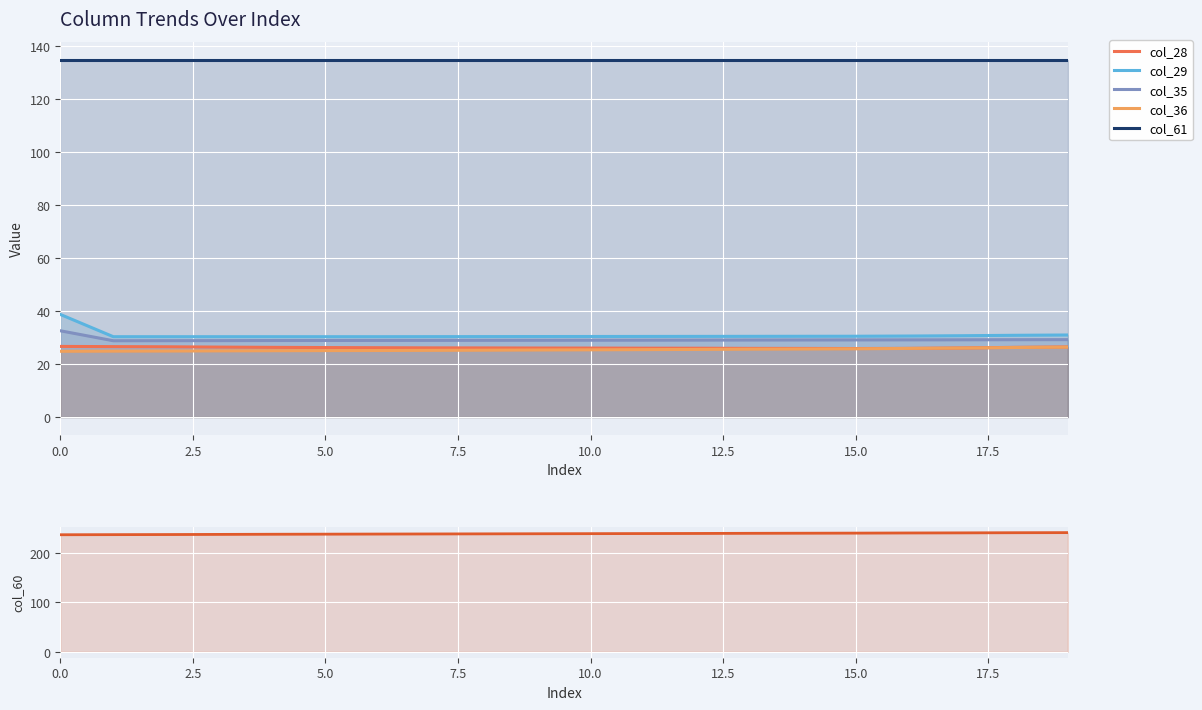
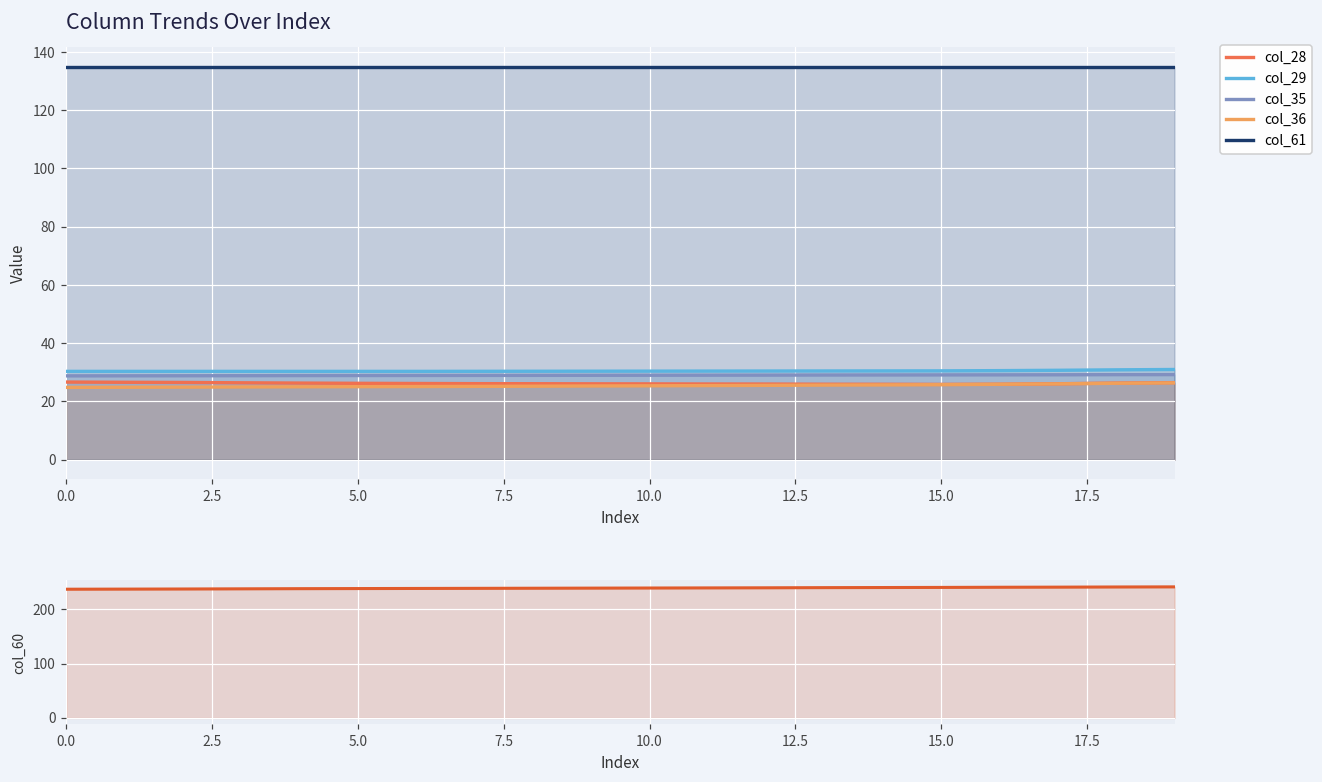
  {
    "Column Trends Over Index": {
      "col_29": {
-       "0.0": 39,
+       "0.0": 30,
        "5.0": 30,
        "10.0": 30,
        "15.0": 31
      },
      "col_35": {
-       "0.0": 33,
+       "0.0": 29,
        "5.0": 29,
        "10.0": 29,
        "15.0": 29
      },
      "col_61": {
        "0.0": 135,
        "5.0": 135,
        "10.0": 135,
        "15.0": 135
      }
    }
  }
